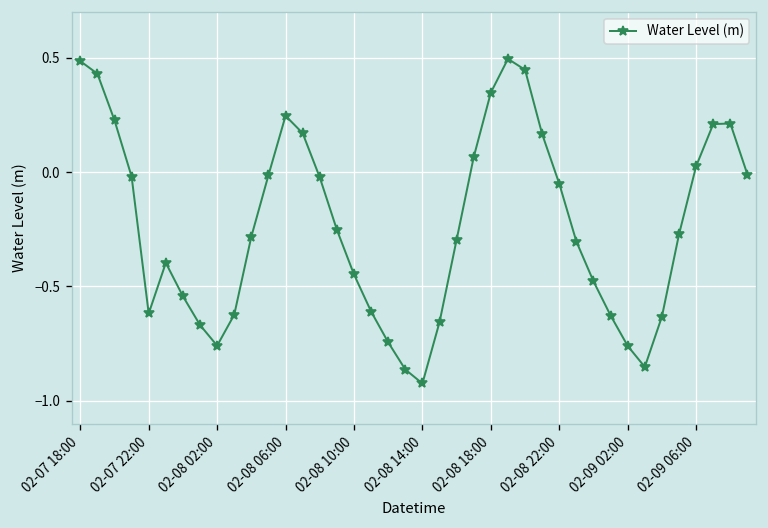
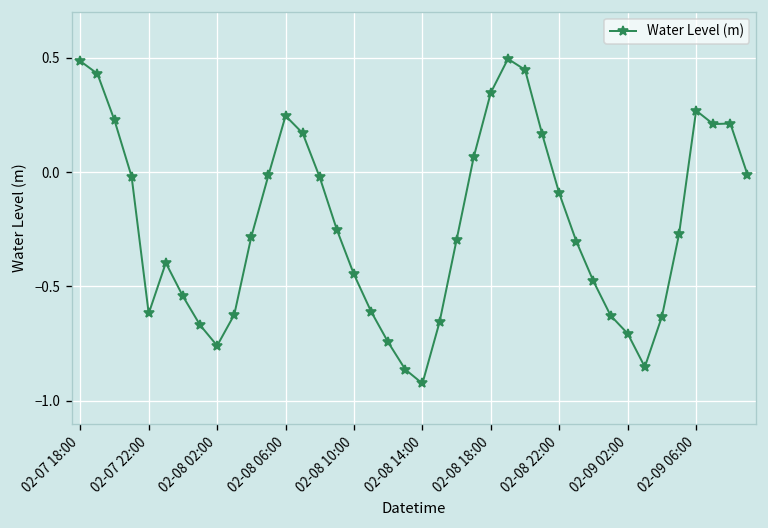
  {
    "02-07 18:00": 0.49,
    "02-07 22:00": -0.62,
    "02-08 02:00": -0.76,
    "02-08 06:00": 0.25,
    "02-08 10:00": -0.45,
    "02-08 14:00": -0.92,
    "02-08 18:00": 0.35,
-   "02-08 22:00": -0.05,
-   "02-09 02:00": -0.76,
-   "02-09 06:00": 0.03
+   "02-08 22:00": -0.09,
+   "02-09 02:00": -0.71,
+   "02-09 06:00": 0.27
  }
